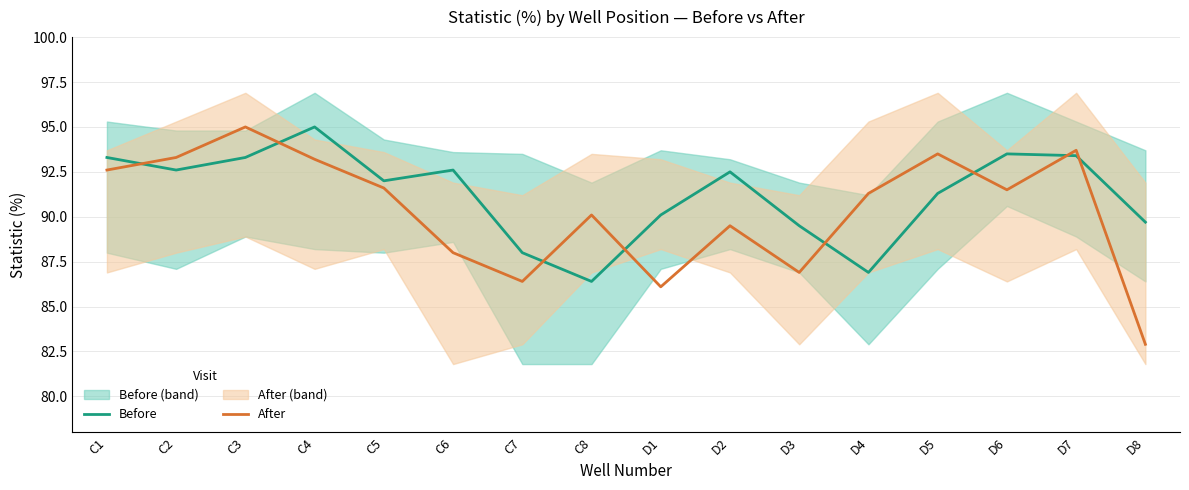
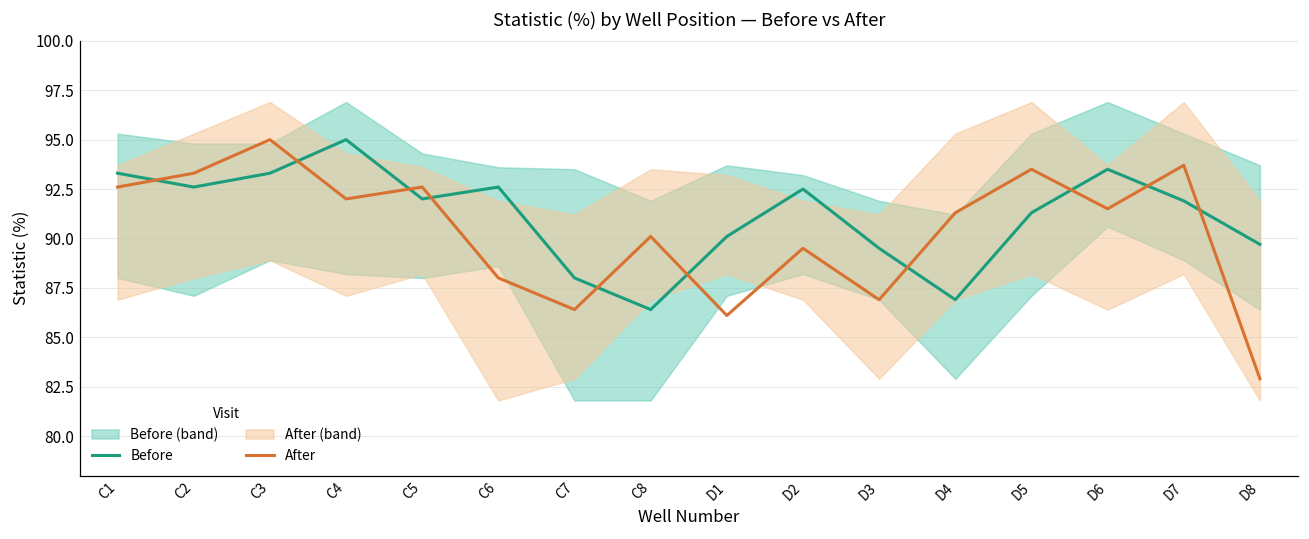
  {
    "Before": {
      "C1": 93.3,
      "C2": 92.6,
      "C3": 93.3,
      "C4": 95.0,
      "C5": 92.0,
      "C6": 92.6,
      "C7": 88.0,
      "C8": 86.4,
      "D1": 90.1,
      "D2": 92.5,
      "D3": 89.5,
      "D4": 86.9,
      "D5": 91.3,
      "D6": 93.5,
-     "D7": 93.4,
+     "D7": 91.9,
      "D8": 89.7
    },
    "After": {
      "C1": 92.6,
      "C2": 93.3,
      "C3": 95.0,
-     "C4": 93.2,
-     "C5": 91.6,
+     "C4": 92.0,
+     "C5": 92.6,
      "C6": 88.0,
      "C7": 86.4,
      "C8": 90.1,
      "D1": 86.1,
      "D2": 89.5,
      "D3": 86.9,
      "D5": 93.5,
      "D6": 91.5,
      "D7": 93.7,
      "D8": 82.9
    }
  }
